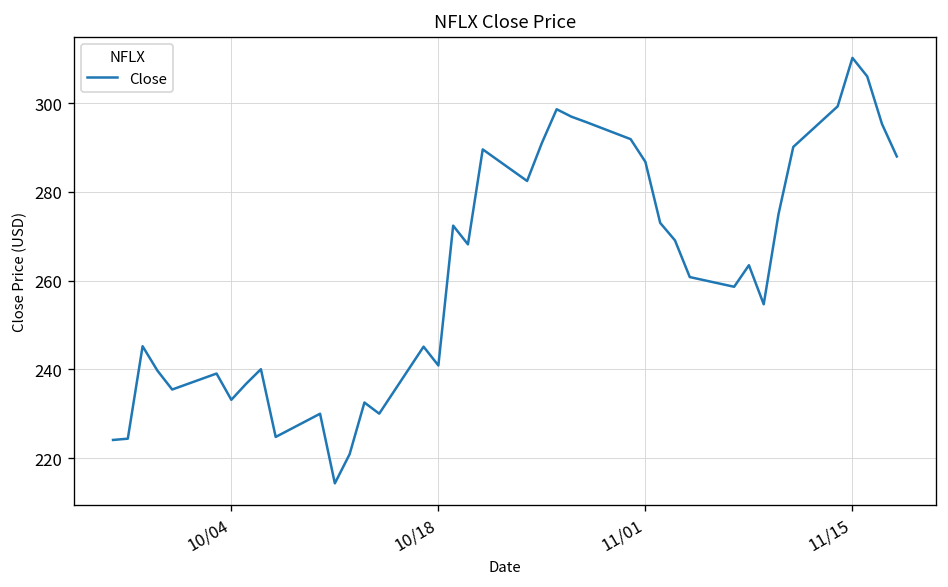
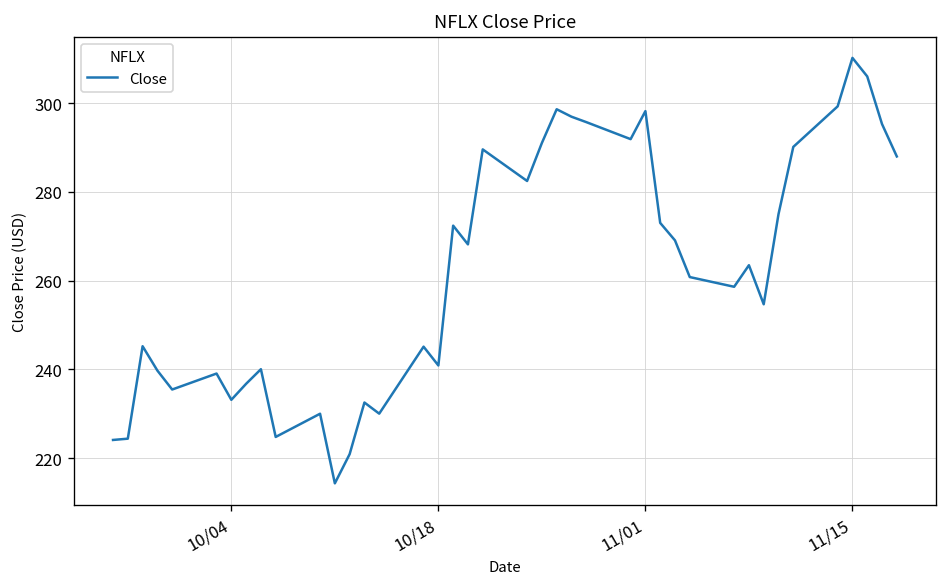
  {
    "10/04": 233,
    "10/18": 241,
-   "11/01": 287,
+   "11/01": 298,
    "11/15": 310
  }
